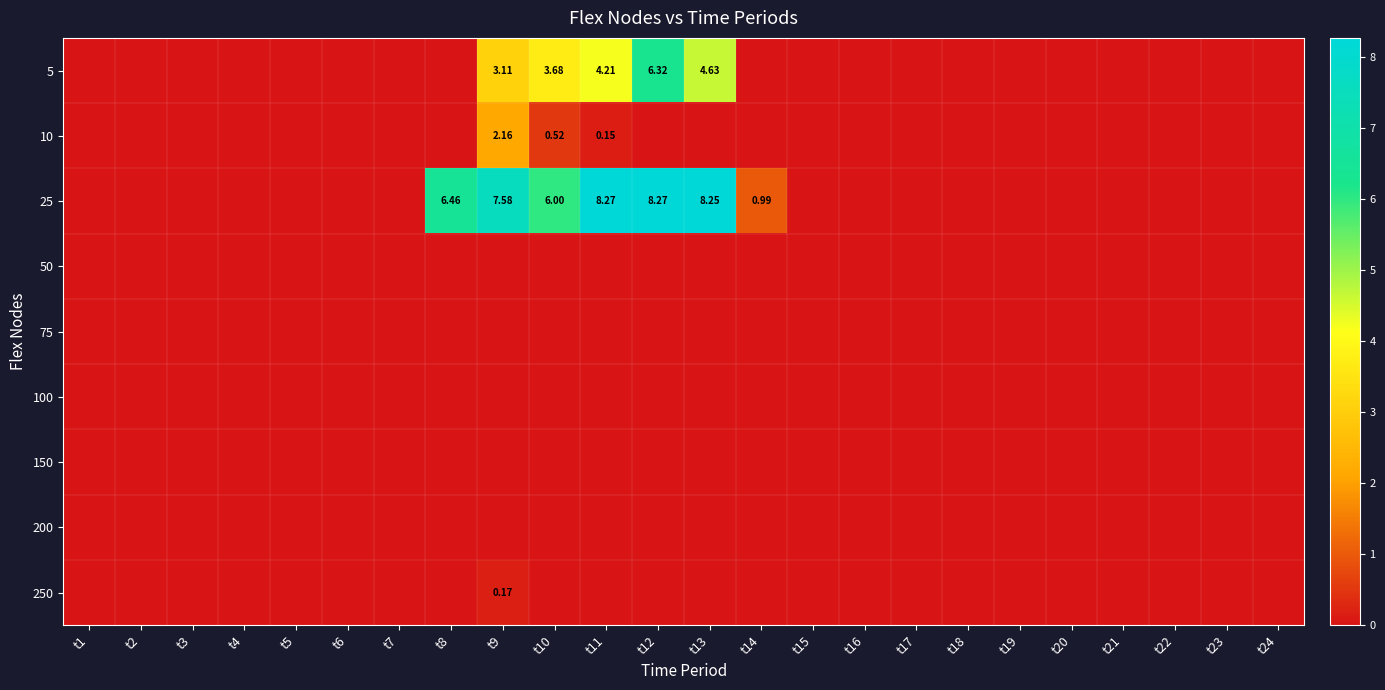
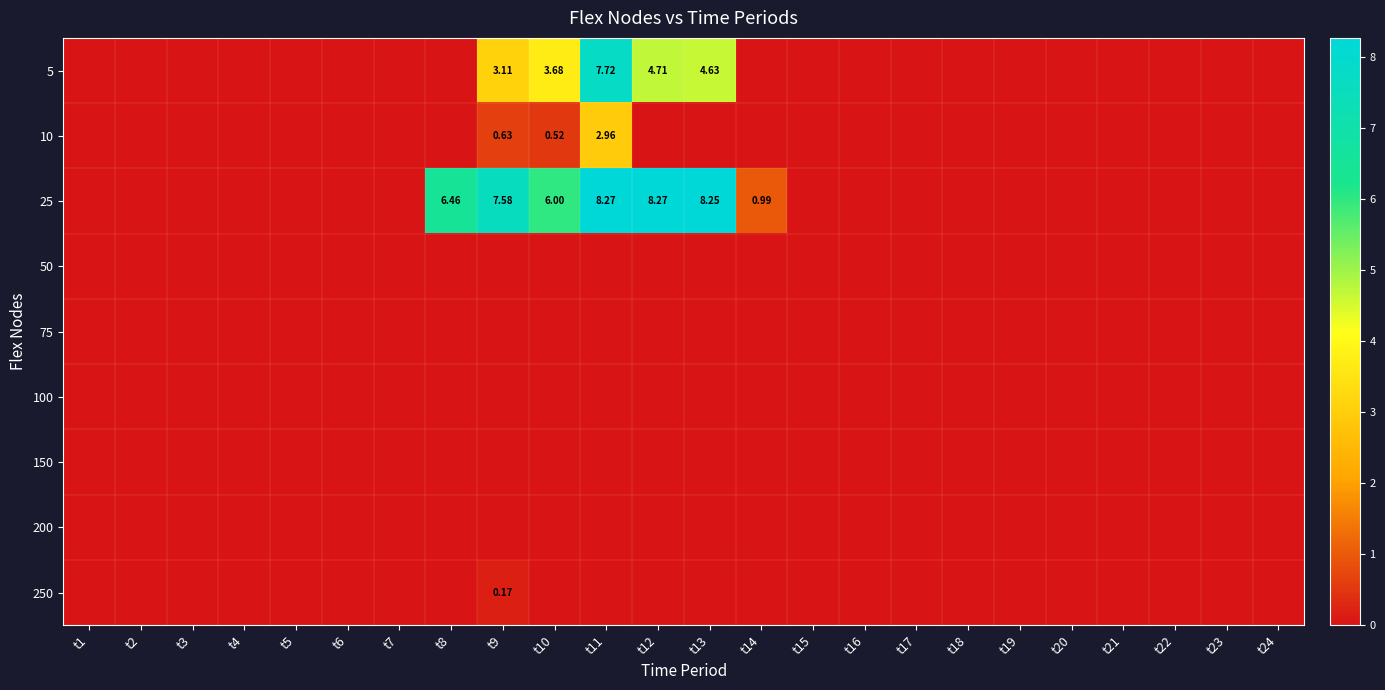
  {
    "5": {
      "t9": 3.11,
      "t10": 3.68,
-     "t11": 4.21,
-     "t12": 6.32,
+     "t11": 7.72,
+     "t12": 4.71,
      "t13": 4.63
    },
    "10": {
-     "t9": 2.16,
+     "t9": 0.63,
      "t10": 0.52,
-     "t11": 0.15
+     "t11": 2.96
    },
    "25": {
      "t8": 6.46,
      "t9": 7.58,
      "t10": 6.00,
      "t11": 8.27,
      "t12": 8.27,
      "t13": 8.25,
      "t14": 0.99
    },
    "250": {
      "t9": 0.17
    }
  }
